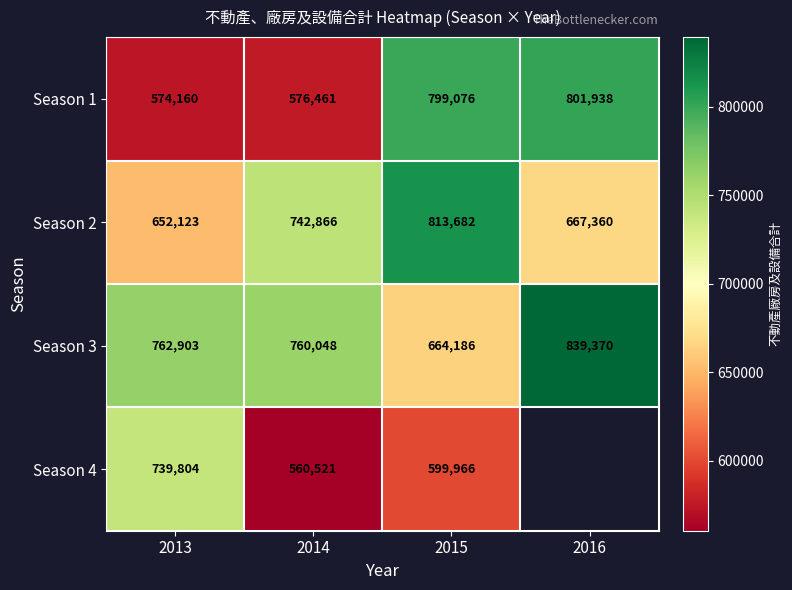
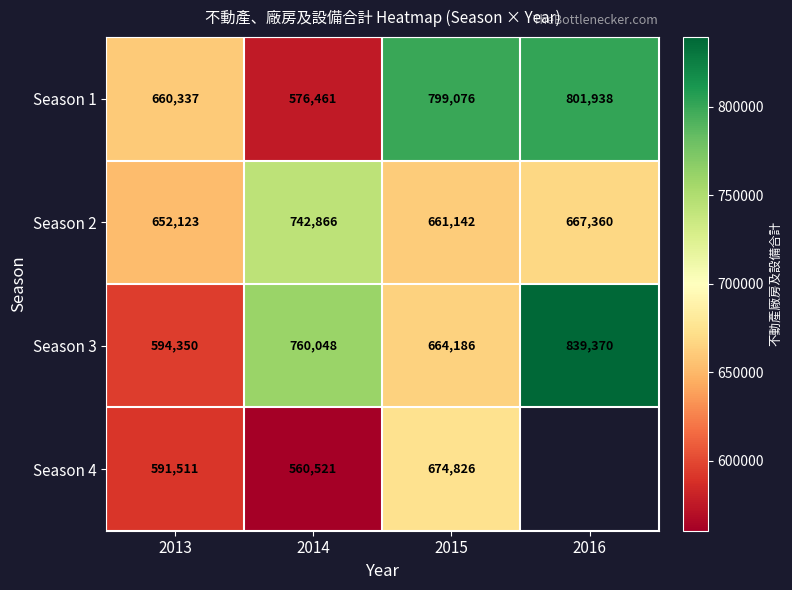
  {
    "Season 1": {
-     "2013": "574,160",
+     "2013": "660,337",
      "2014": "576,461",
      "2015": "799,076",
      "2016": "801,938"
    },
    "Season 2": {
      "2013": "652,123",
      "2014": "742,866",
-     "2015": "813,682",
+     "2015": "661,142",
      "2016": "667,360"
    },
    "Season 3": {
-     "2013": "762,903",
+     "2013": "594,350",
      "2014": "760,048",
      "2015": "664,186",
      "2016": "839,370"
    },
    "Season 4": {
-     "2013": "739,804",
+     "2013": "591,511",
      "2014": "560,521",
-     "2015": "599,966"
+     "2015": "674,826"
    }
  }
